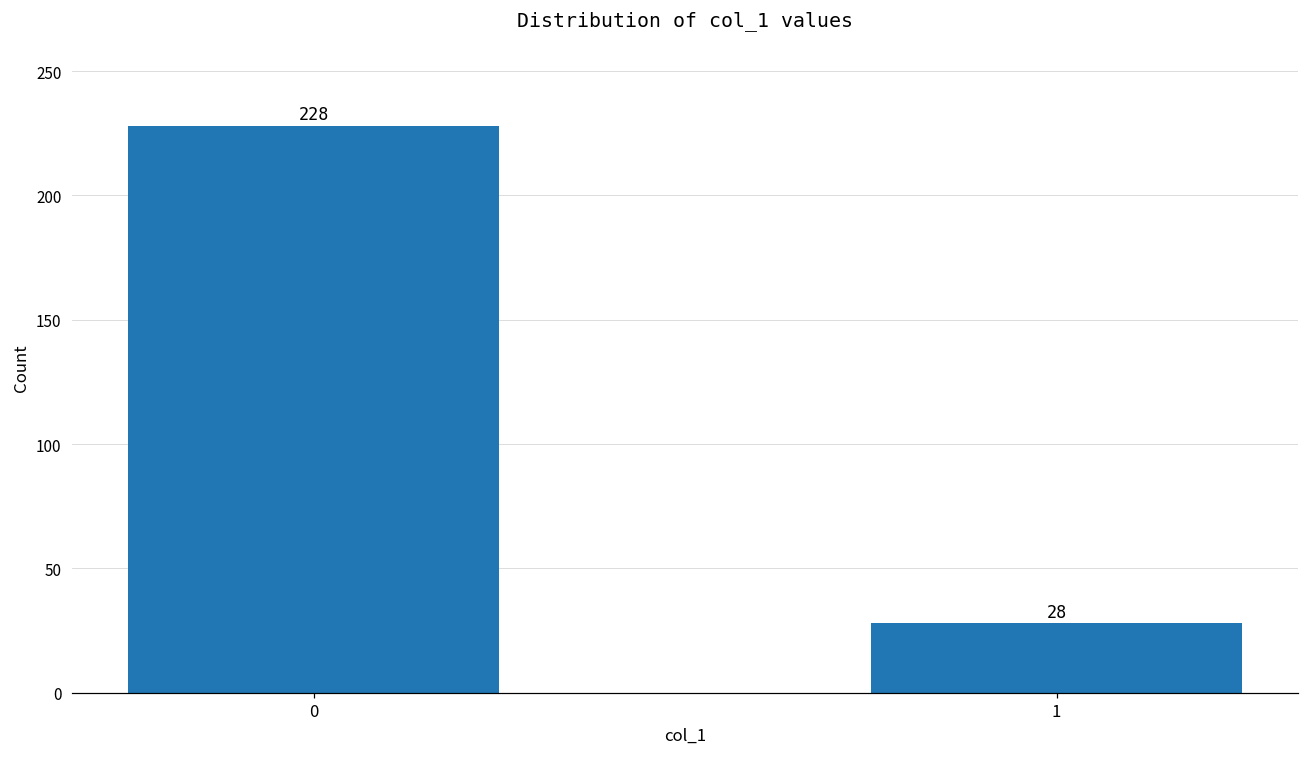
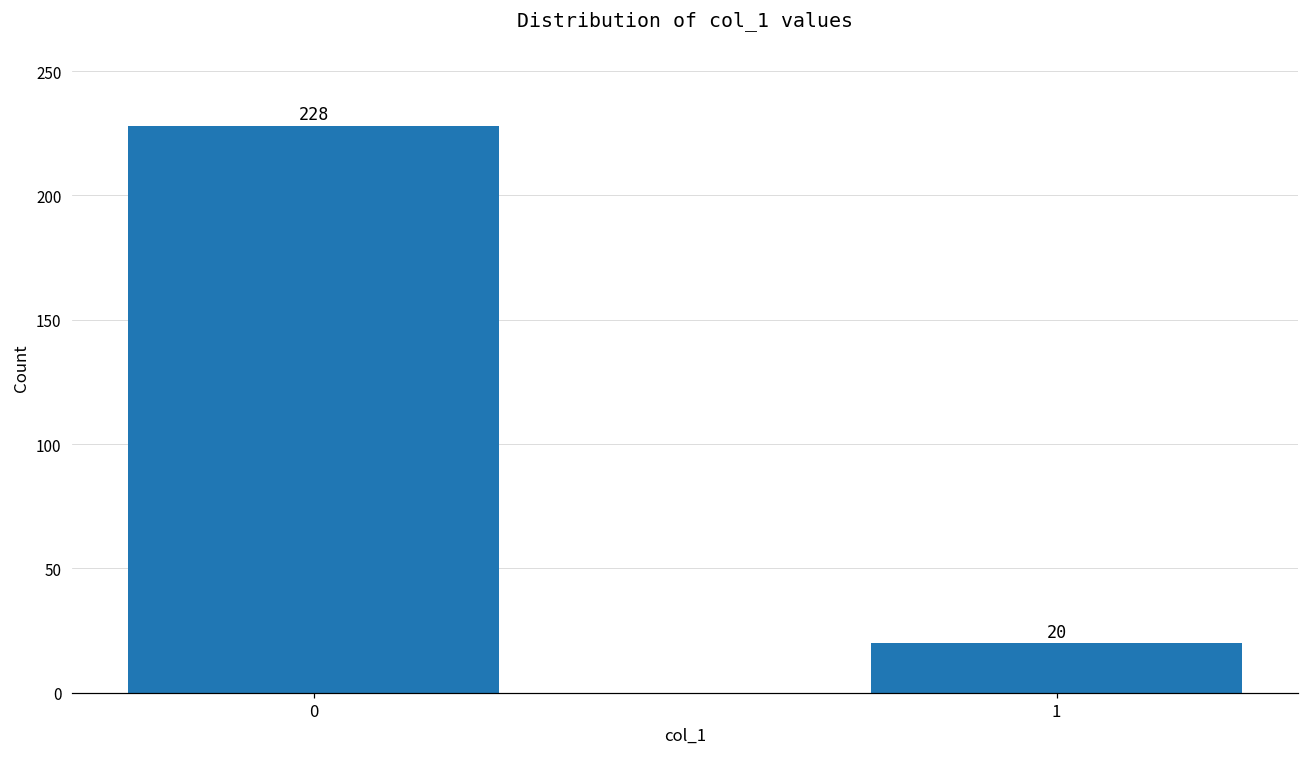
  {
    "0": 228,
-   "1": 28
+   "1": 20
  }
